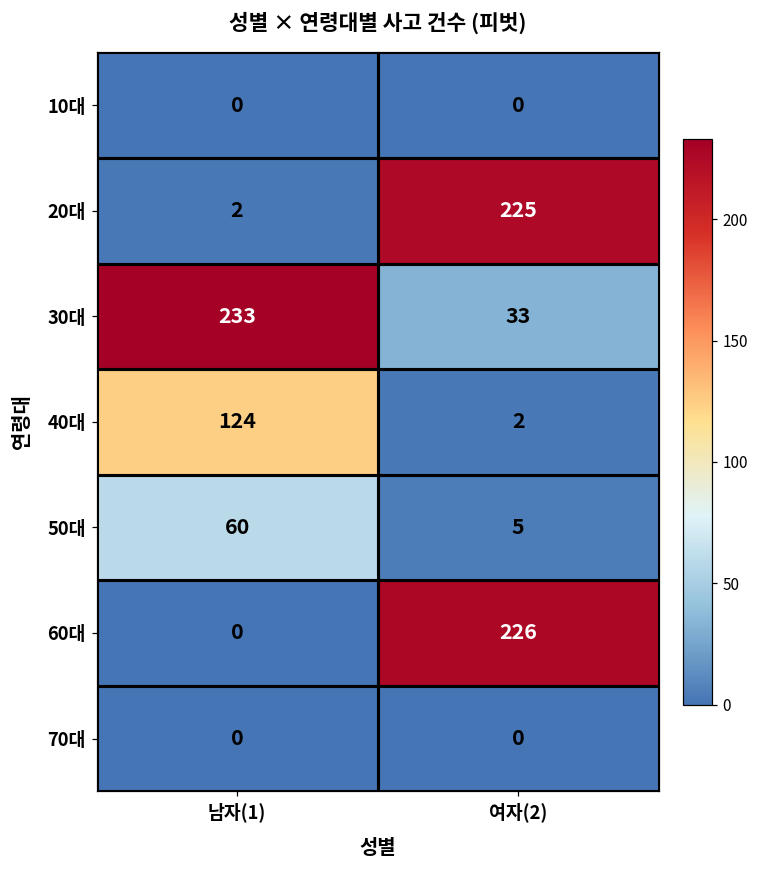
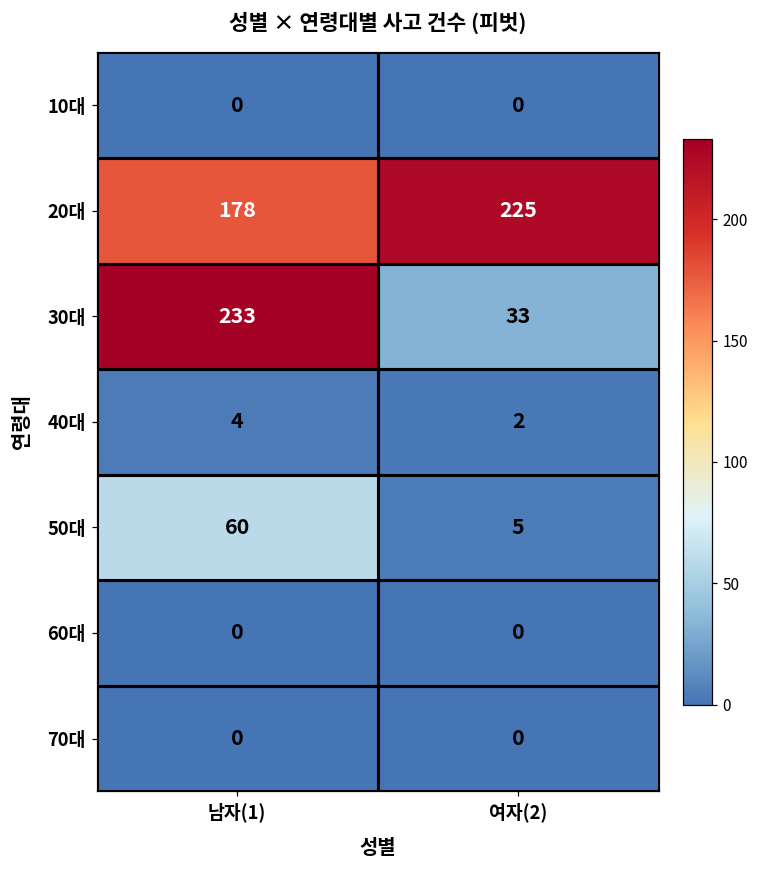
  {
    "10대": {
      "남자(1)": 0,
      "여자(2)": 0
    },
    "20대": {
-     "남자(1)": 2,
+     "남자(1)": 178,
      "여자(2)": 225
    },
    "30대": {
      "남자(1)": 233,
      "여자(2)": 33
    },
    "40대": {
-     "남자(1)": 124,
+     "남자(1)": 4,
      "여자(2)": 2
    },
    "50대": {
      "남자(1)": 60,
      "여자(2)": 5
    },
    "60대": {
      "남자(1)": 0,
-     "여자(2)": 226
+     "여자(2)": 0
    },
    "70대": {
      "남자(1)": 0,
      "여자(2)": 0
    }
  }
